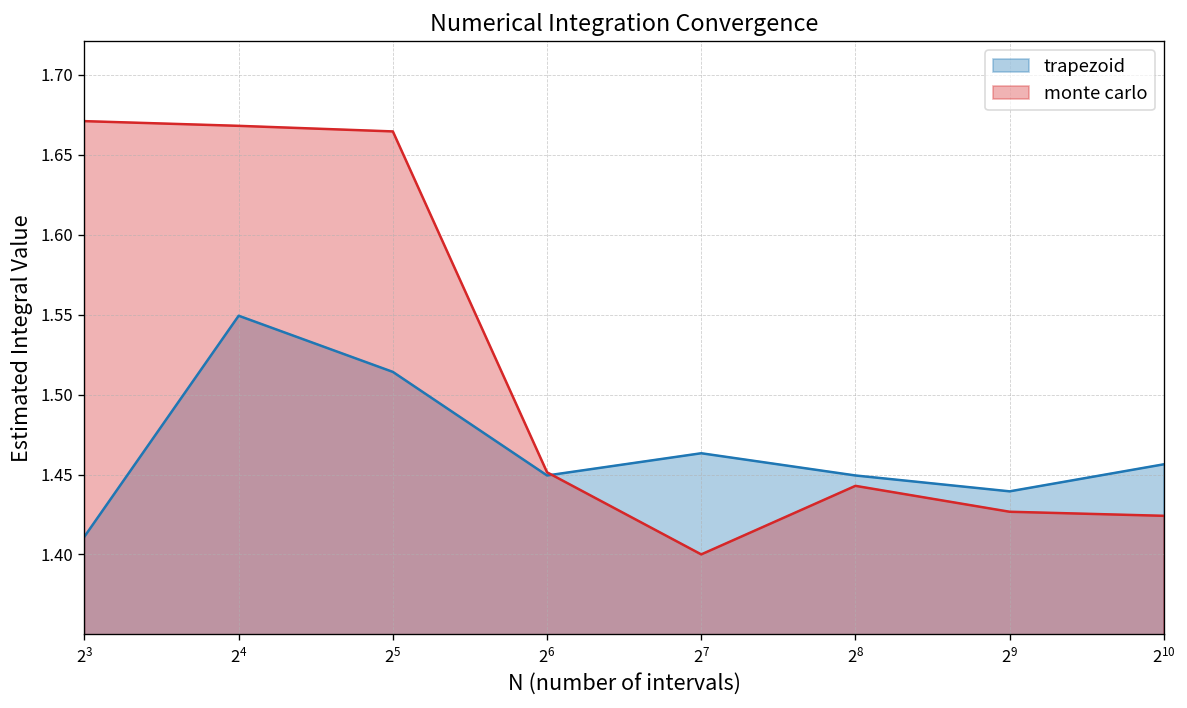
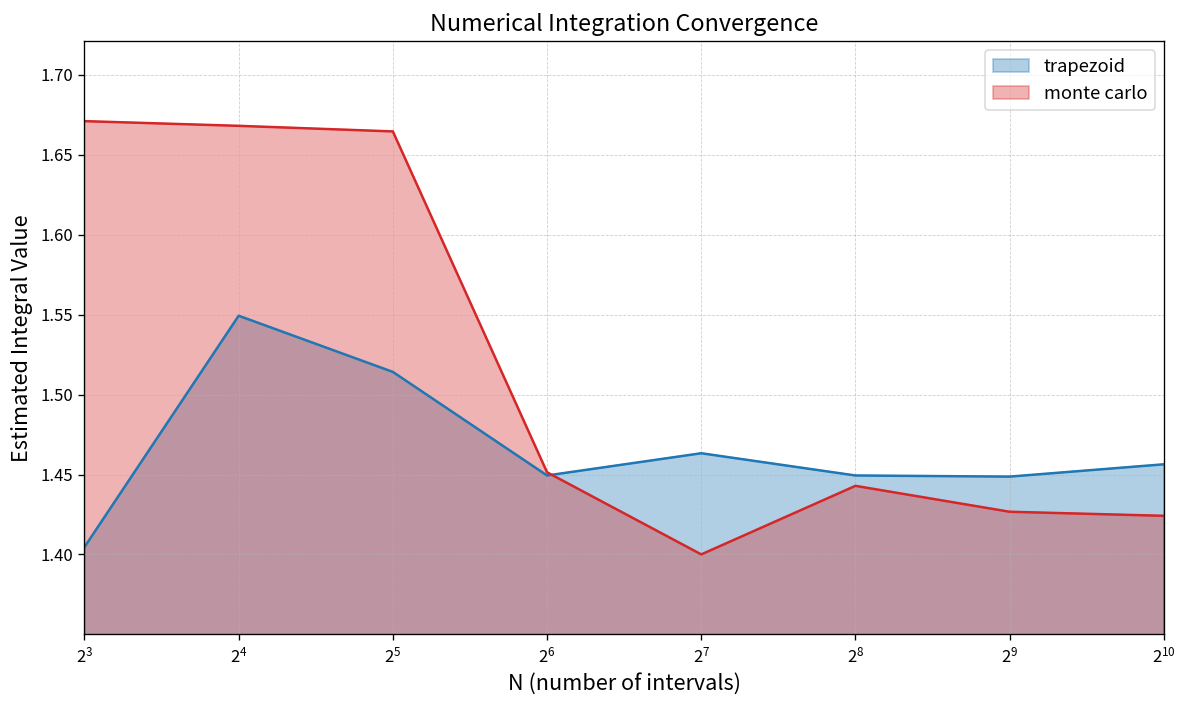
  {
    "trapezoid": {
-     "2^3": 1.411,
+     "2^3": 1.405,
      "2^4": 1.549,
      "2^5": 1.514,
      "2^6": 1.449,
      "2^7": 1.463,
      "2^8": 1.449,
-     "2^9": 1.439,
+     "2^9": 1.449,
      "2^10": 1.456
    },
    "monte carlo": {
      "2^3": 1.671,
      "2^4": 1.668,
      "2^5": 1.665,
      "2^6": 1.451,
      "2^7": 1.400,
      "2^8": 1.443,
      "2^9": 1.427,
      "2^10": 1.424
    }
  }
